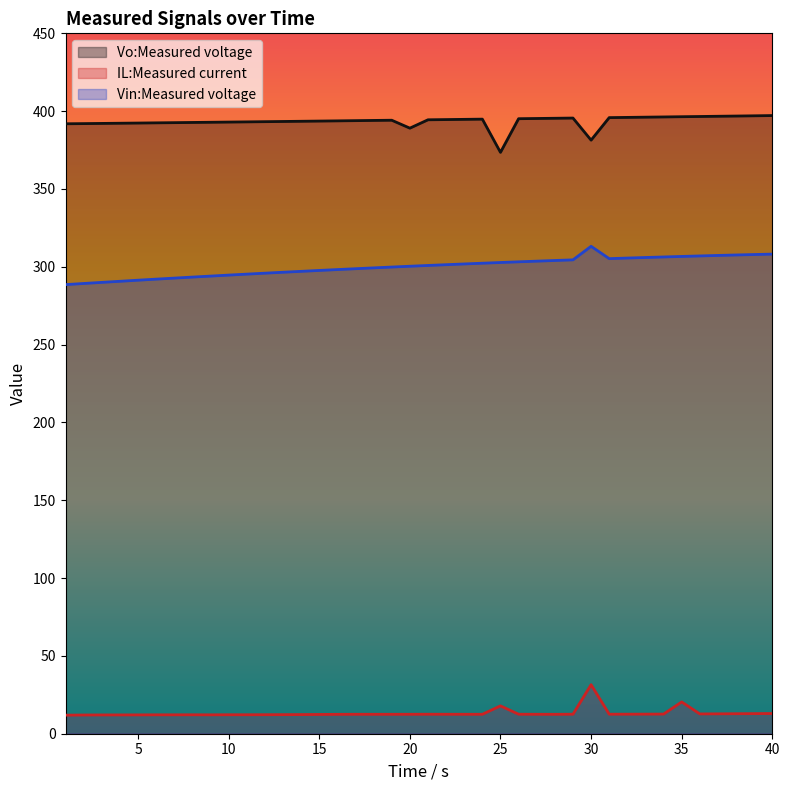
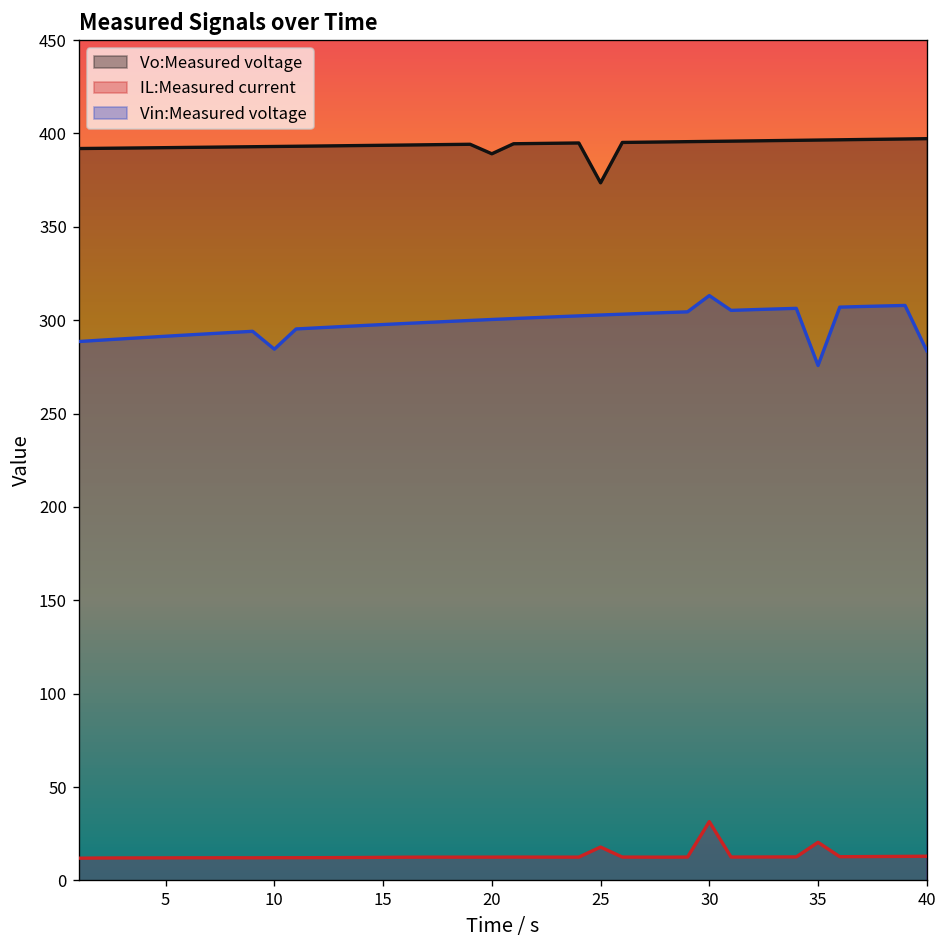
  {
    "Vo:Measured voltage": {
      "5": 392,
      "10": 393,
      "15": 394,
      "20": 389,
      "25": 374,
-     "30": 381,
+     "30": 396,
      "35": 396,
      "40": 397
    },
    "IL:Measured current": {
      "5": 12,
      "10": 12,
      "15": 12,
      "20": 13,
      "25": 18,
      "30": 32,
      "35": 20,
      "40": 13
    },
    "Vin:Measured voltage": {
      "5": 291,
-     "10": 295,
+     "10": 284,
      "15": 298,
      "20": 300,
      "25": 303,
      "30": 313,
-     "35": 307,
-     "40": 308
+     "35": 276,
+     "40": 284
    }
  }
